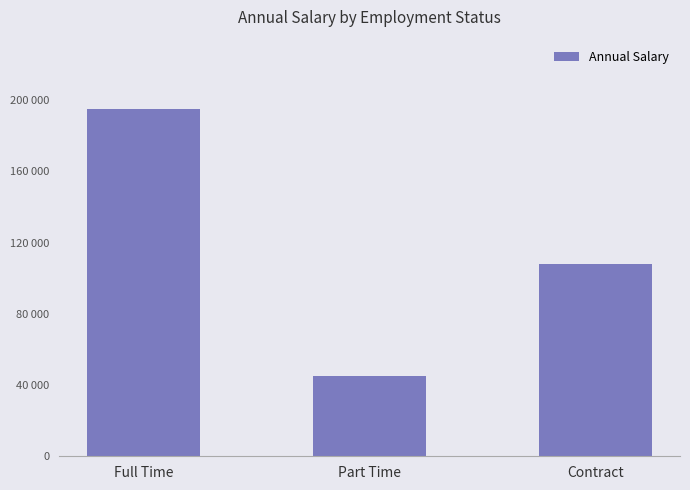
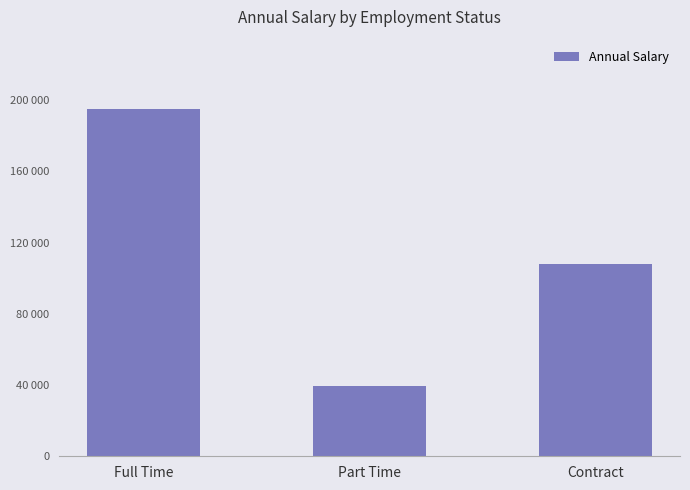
  {
    "Full Time": 195000,
-   "Part Time": 45000,
+   "Part Time": 39000,
    "Contract": 108000
  }
